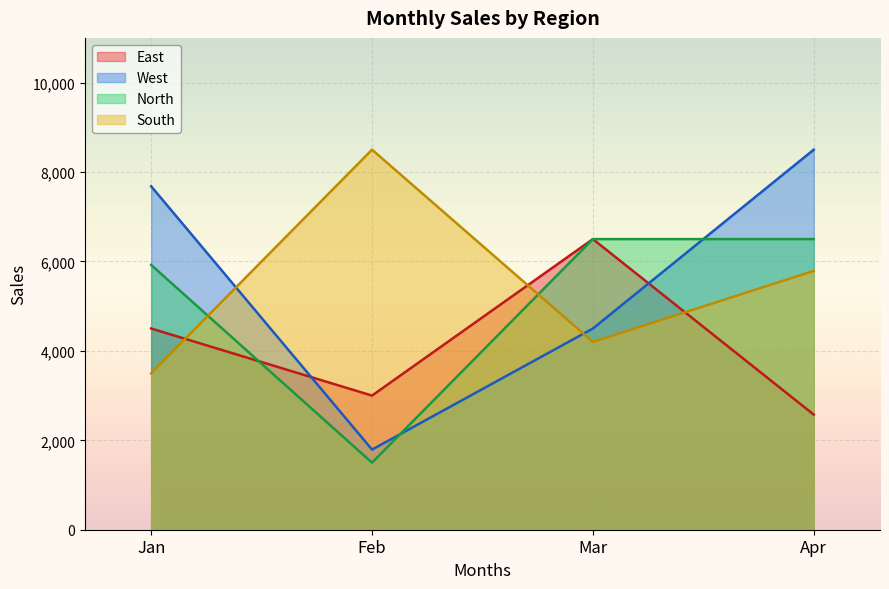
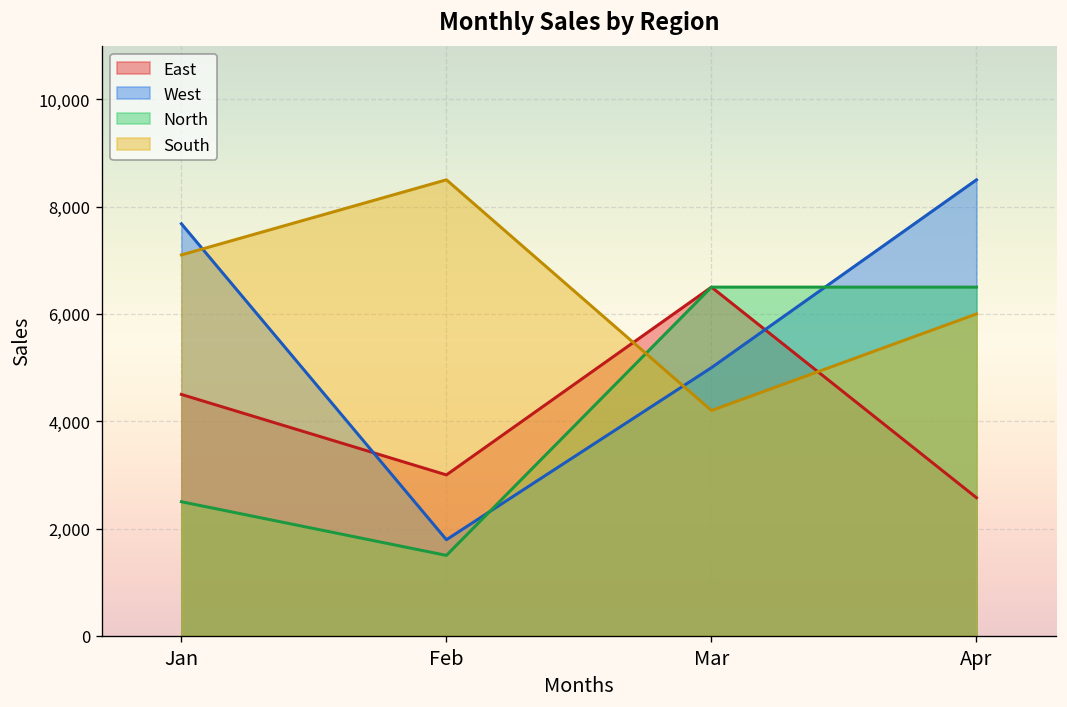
  {
    "East": {
      "Jan": "4,500",
      "Feb": "3,000",
      "Apr": "2,600"
    },
    "West": {
      "Jan": "7,700",
      "Feb": "1,800",
-     "Mar": "4,500",
+     "Mar": "5,000",
      "Apr": "8,500"
    },
    "North": {
-     "Jan": "5,900",
+     "Jan": "2,500",
      "Feb": "1,500",
      "Apr": "6,500"
    },
    "South": {
-     "Jan": "3,500",
+     "Jan": "7,100",
      "Feb": "8,500",
      "Mar": "4,200",
-     "Apr": "5,800"
+     "Apr": "6,000"
    }
  }
